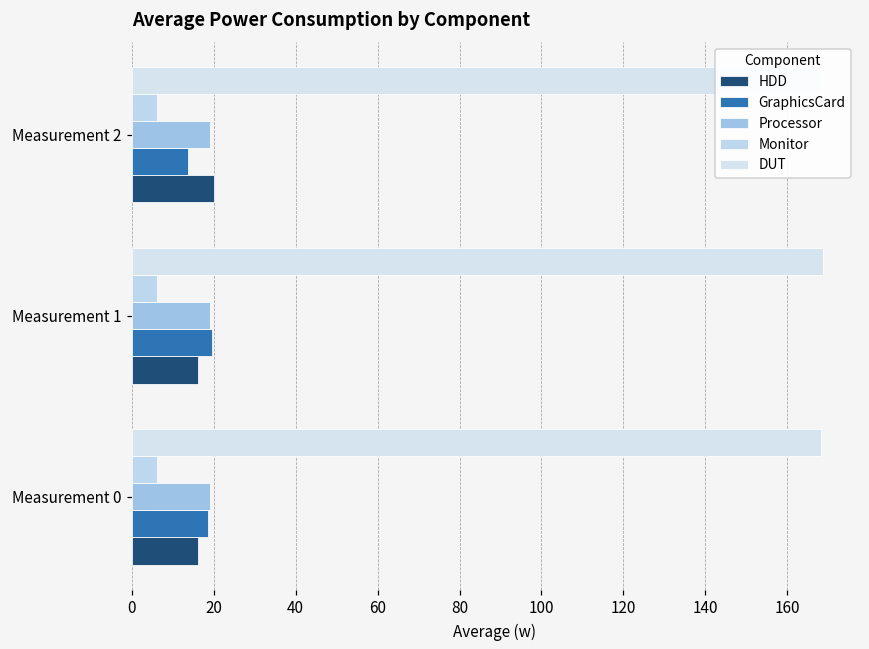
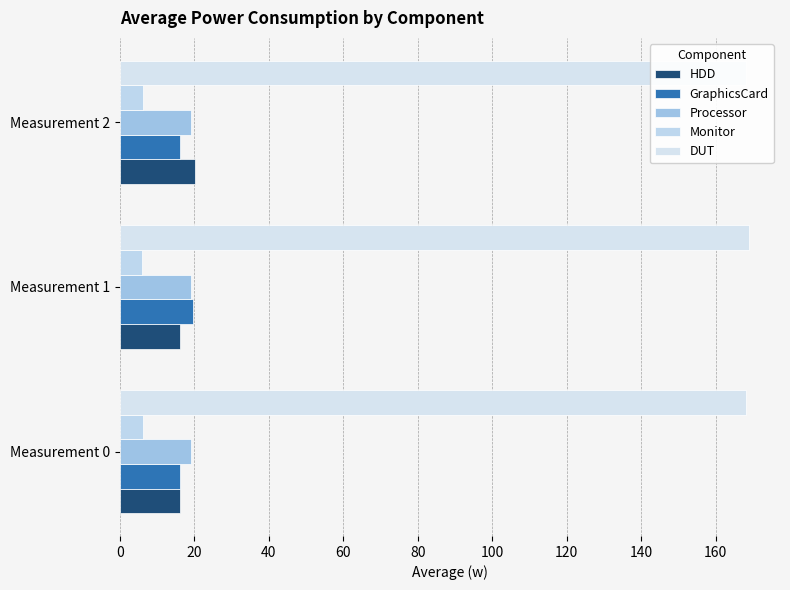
  {
    "HDD": {
      "Measurement 2": 20,
      "Measurement 1": 16,
      "Measurement 0": 16
    },
    "GraphicsCard": {
-     "Measurement 2": 14,
+     "Measurement 2": 16,
      "Measurement 1": 20,
-     "Measurement 0": 19
+     "Measurement 0": 16
    }
  }
